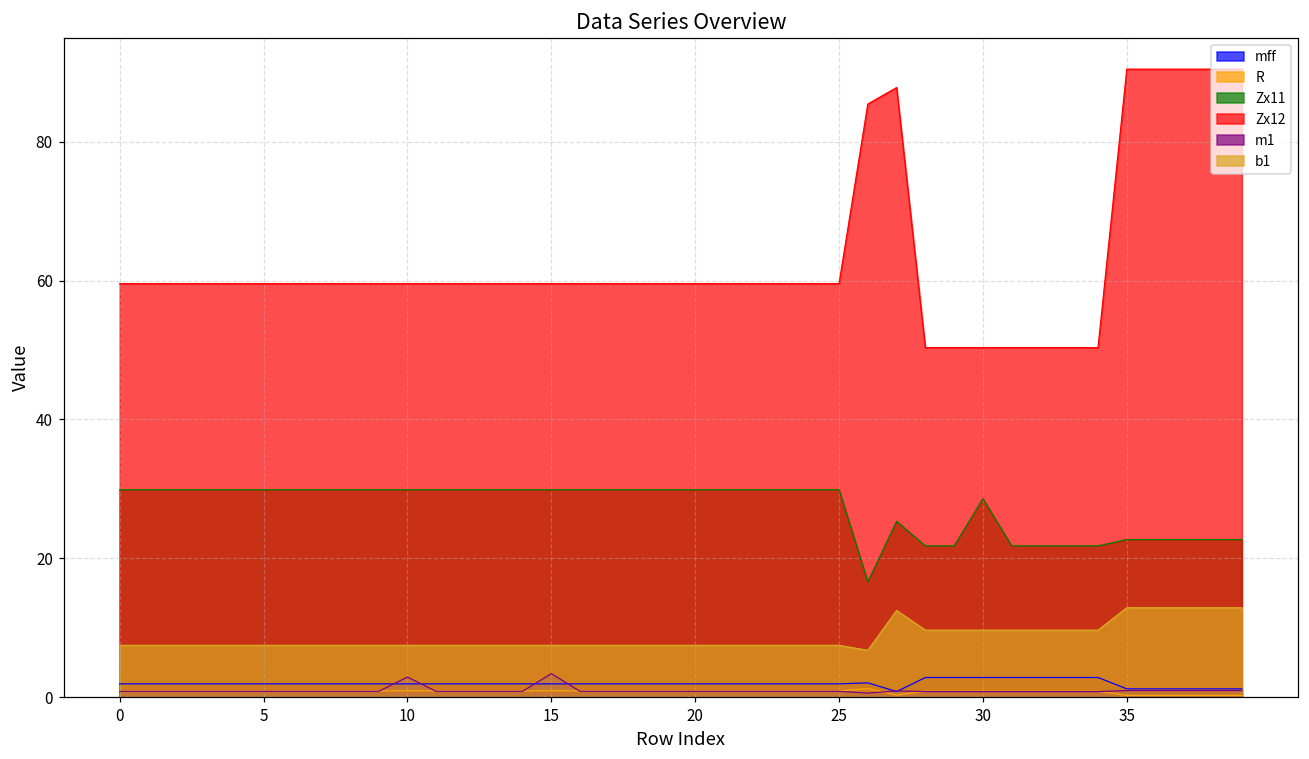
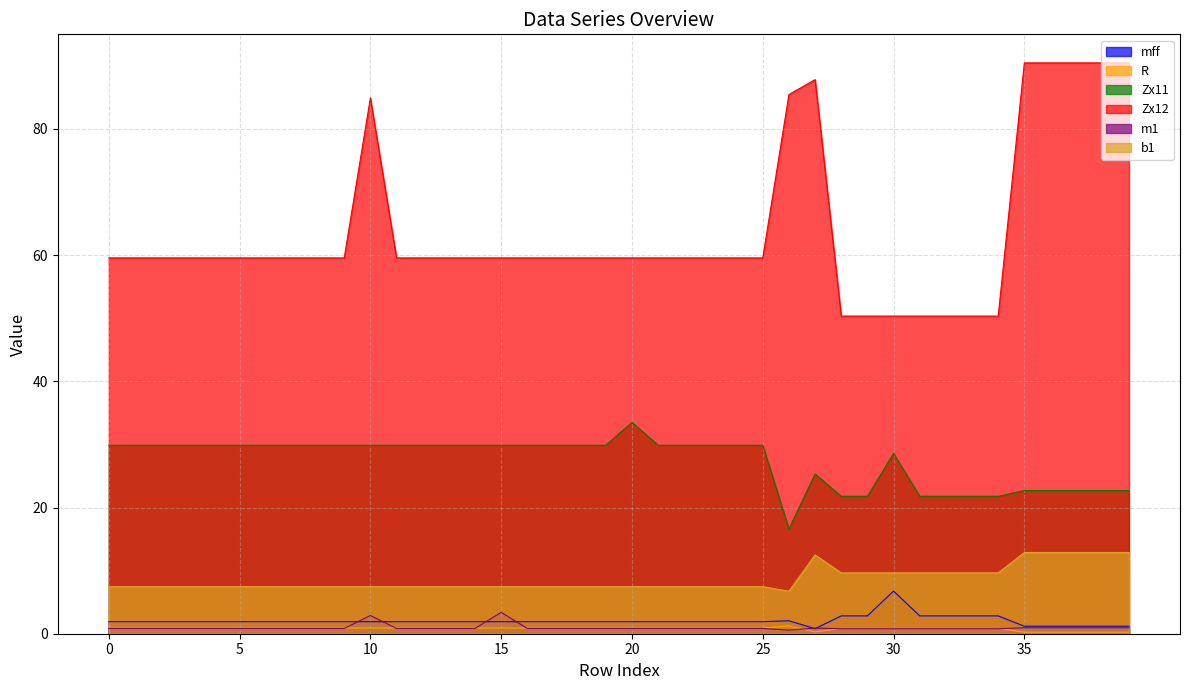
  {
    "mff": {
      "0": 2,
      "5": 2,
      "10": 2,
      "15": 2,
      "20": 2,
      "25": 2,
-     "30": 3
+     "30": 7
    },
    "Zx11": {
      "0": 30,
      "5": 30,
      "10": 30,
      "15": 30,
-     "20": 30,
+     "20": 34,
      "25": 30,
      "30": 29,
      "35": 23
    },
    "Zx12": {
      "0": 60,
      "5": 60,
-     "10": 60,
+     "10": 85,
      "15": 60,
      "20": 60,
      "25": 60,
      "30": 50,
      "35": 90
    },
    "m1": {
      "10": 3,
      "15": 3
    }
  }
